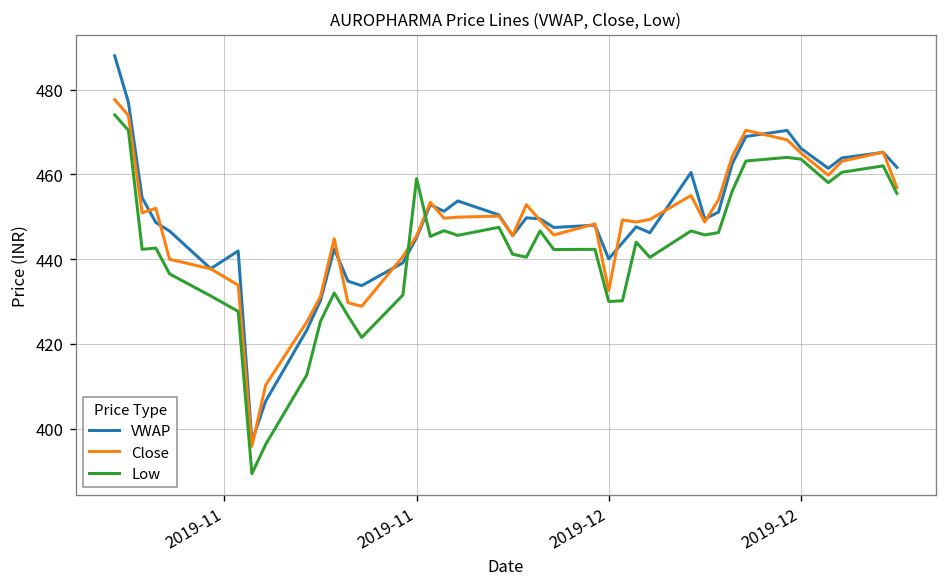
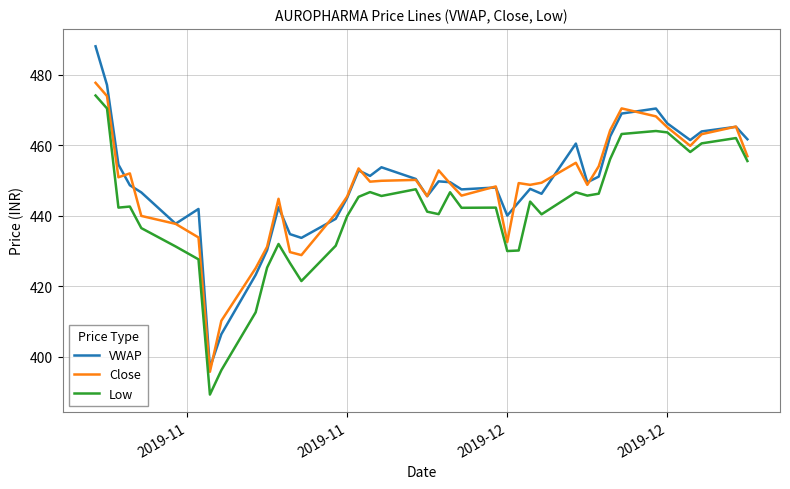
  {
    "Low": {
-     "2019-11": 459
+     "2019-11": 440
    }
  }
